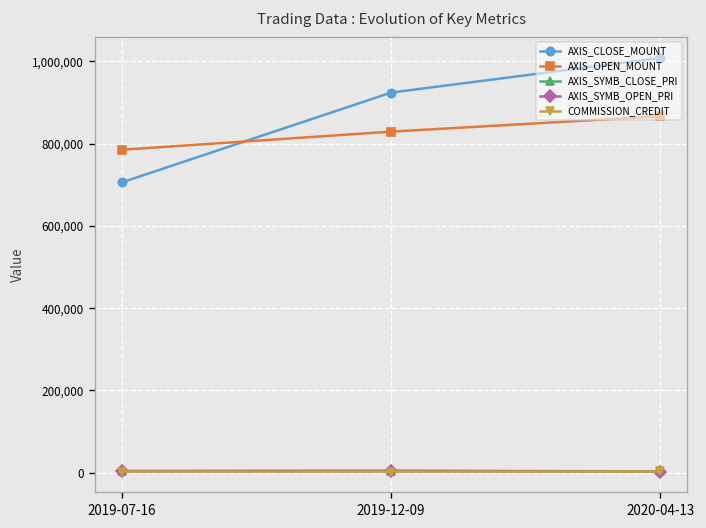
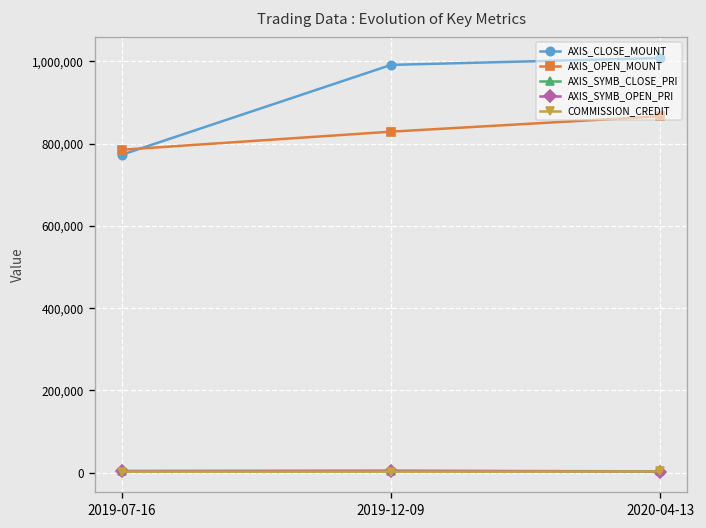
  {
    "AXIS_CLOSE_MOUNT": {
-     "2019-07-16": "710,000",
-     "2019-12-09": "920,000"
+     "2019-07-16": "770,000",
+     "2019-12-09": "990,000"
    }
  }
